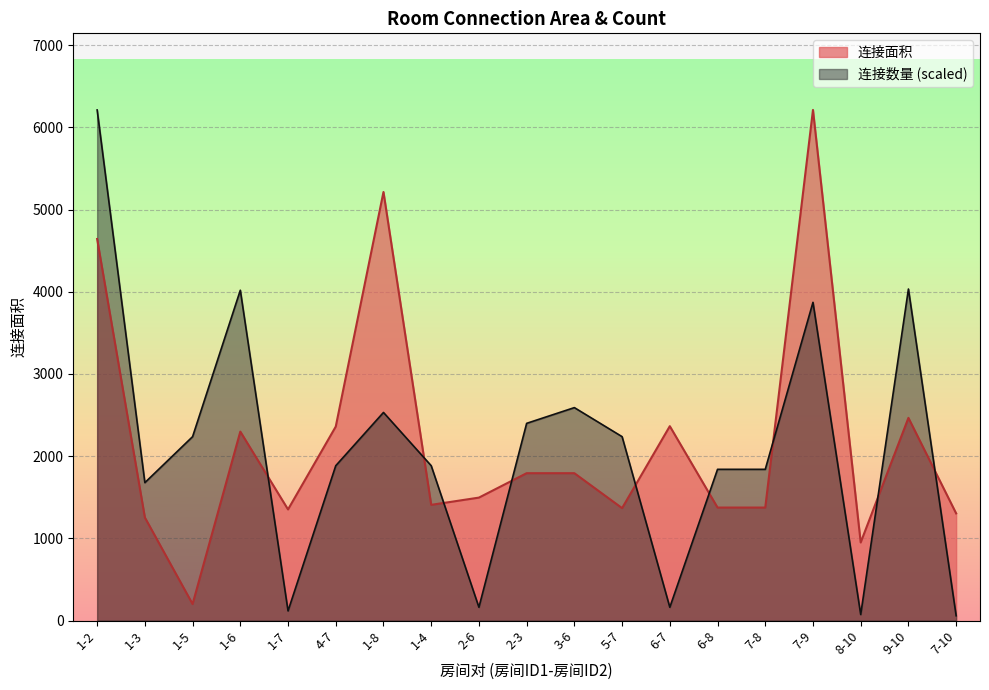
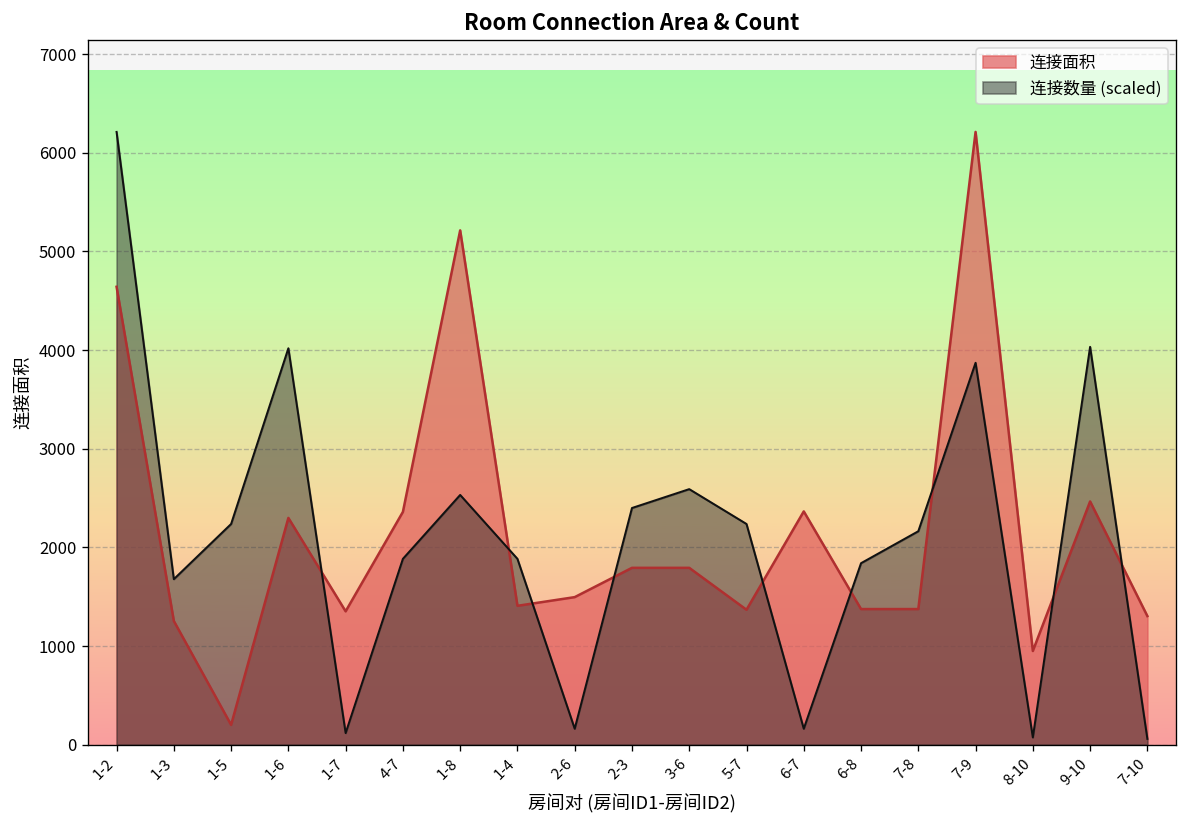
  {
    "连接面积": {
      "1-2": 4600,
      "1-3": 1300,
      "1-5": 200,
      "1-6": 2300,
      "1-7": 1400,
      "4-7": 2400,
      "1-8": 5200,
      "1-4": 1400,
      "2-6": 1500,
      "2-3": 1800,
      "3-6": 1800,
      "5-7": 1400,
      "6-7": 2400,
      "6-8": 1400,
      "7-8": 1400,
      "7-9": 6200,
      "8-10": 1000,
      "9-10": 2500,
      "7-10": 1300
    },
    "连接数量 (scaled)": {
      "1-2": 6200,
      "1-3": 1700,
      "1-5": 2200,
      "1-6": 4000,
      "1-7": 100,
      "4-7": 1900,
      "1-8": 2500,
      "1-4": 1900,
      "2-6": 200,
      "2-3": 2400,
      "3-6": 2600,
      "5-7": 2200,
      "6-7": 200,
      "6-8": 1800,
-     "7-8": 1800,
+     "7-8": 2200,
      "7-9": 3900,
      "8-10": 100,
      "9-10": 4000,
      "7-10": 100
    }
  }
